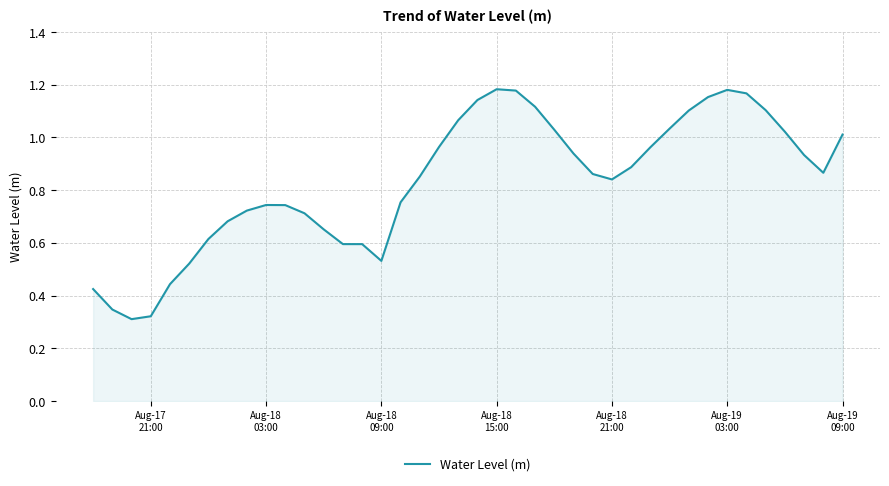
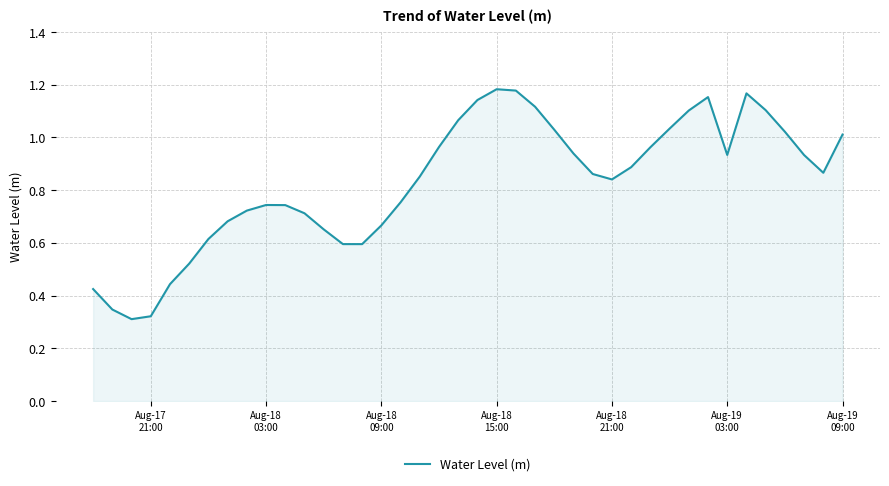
  {
    "Aug-17 21:00": 0.32,
    "Aug-18 03:00": 0.74,
-   "Aug-18 09:00": 0.53,
+   "Aug-18 09:00": 0.67,
    "Aug-18 15:00": 1.18,
    "Aug-18 21:00": 0.84,
-   "Aug-19 03:00": 1.18,
+   "Aug-19 03:00": 0.93,
    "Aug-19 09:00": 1.01
  }
